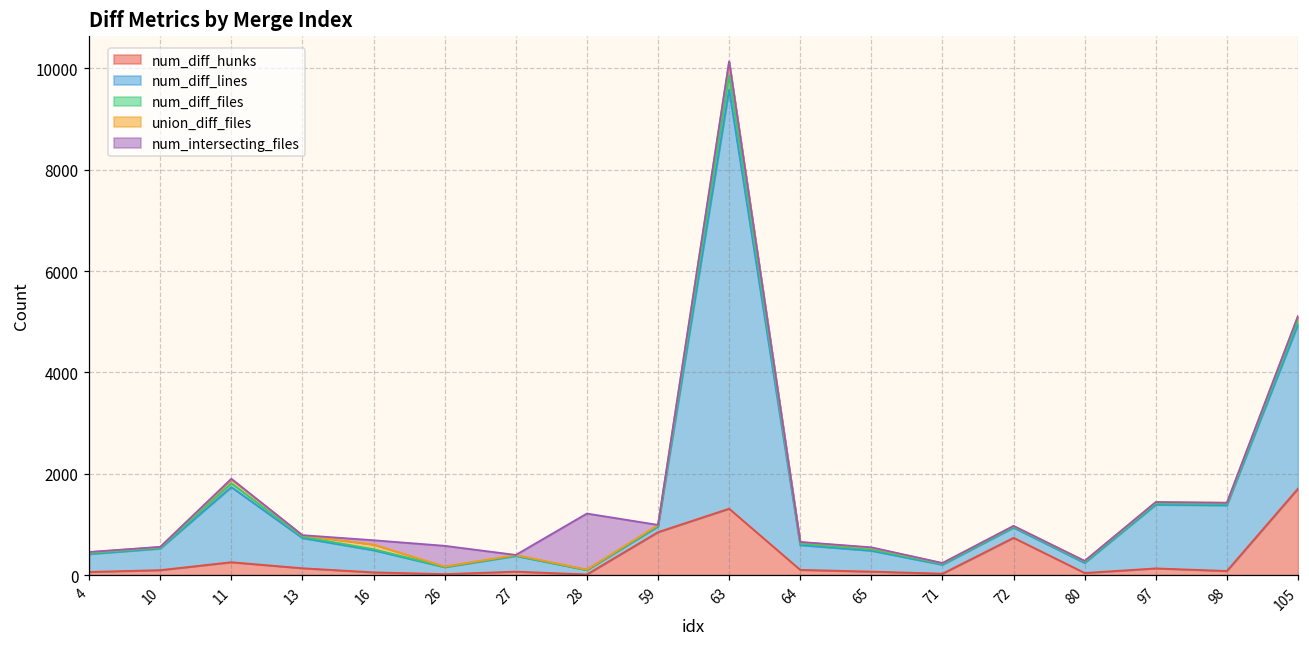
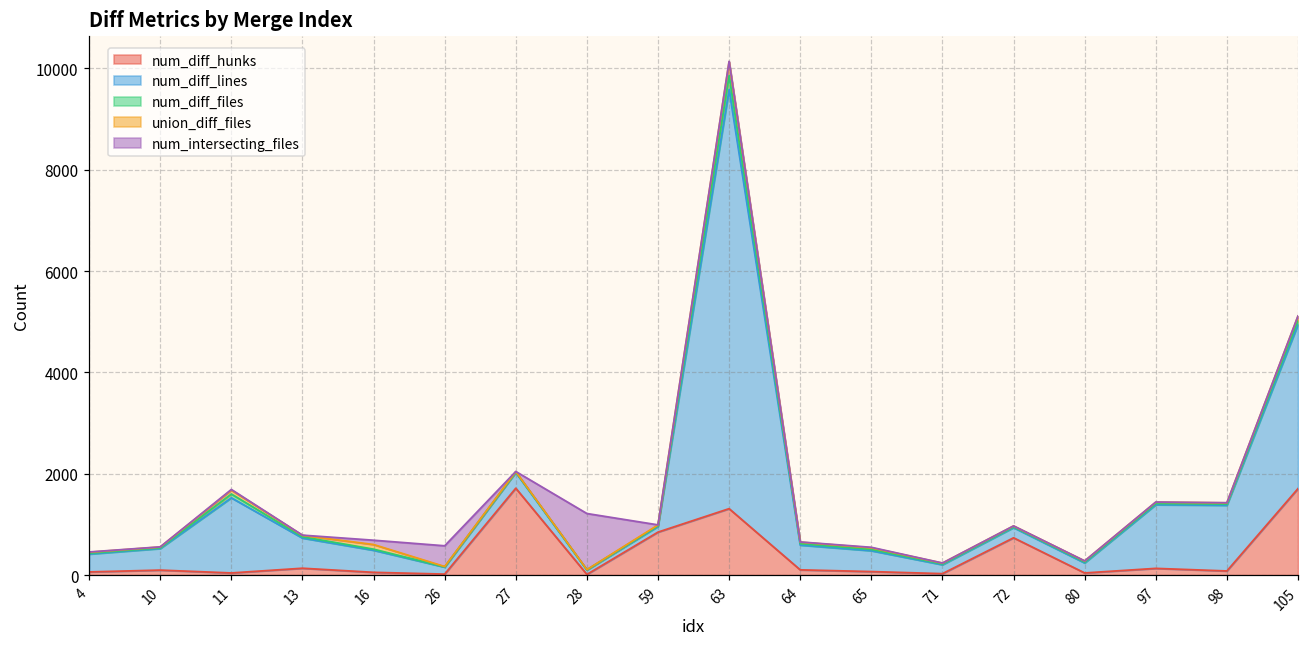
  {
    "num_diff_hunks": {
      "4": 100,
      "10": 100,
-     "11": 300,
+     "11": 0,
      "13": 100,
      "16": 100,
      "26": 0,
-     "27": 100,
+     "27": 1700,
      "28": 0,
      "59": 800,
      "63": 1300,
      "64": 100,
      "65": 100,
      "71": 0,
      "72": 700,
      "80": 0,
      "97": 100,
      "98": 100,
      "105": 1700
    },
    "num_diff_lines": {
      "11": 1500,
      "63": 8300,
      "105": 3200
    },
    "num_diff_files": {
      "11": 100,
      "63": 300,
      "105": 100
    },
    "union_diff_files": {
      "16": 100
    },
    "num_intersecting_files": {
      "16": 100,
      "26": 400,
      "28": 1100
    }
  }
